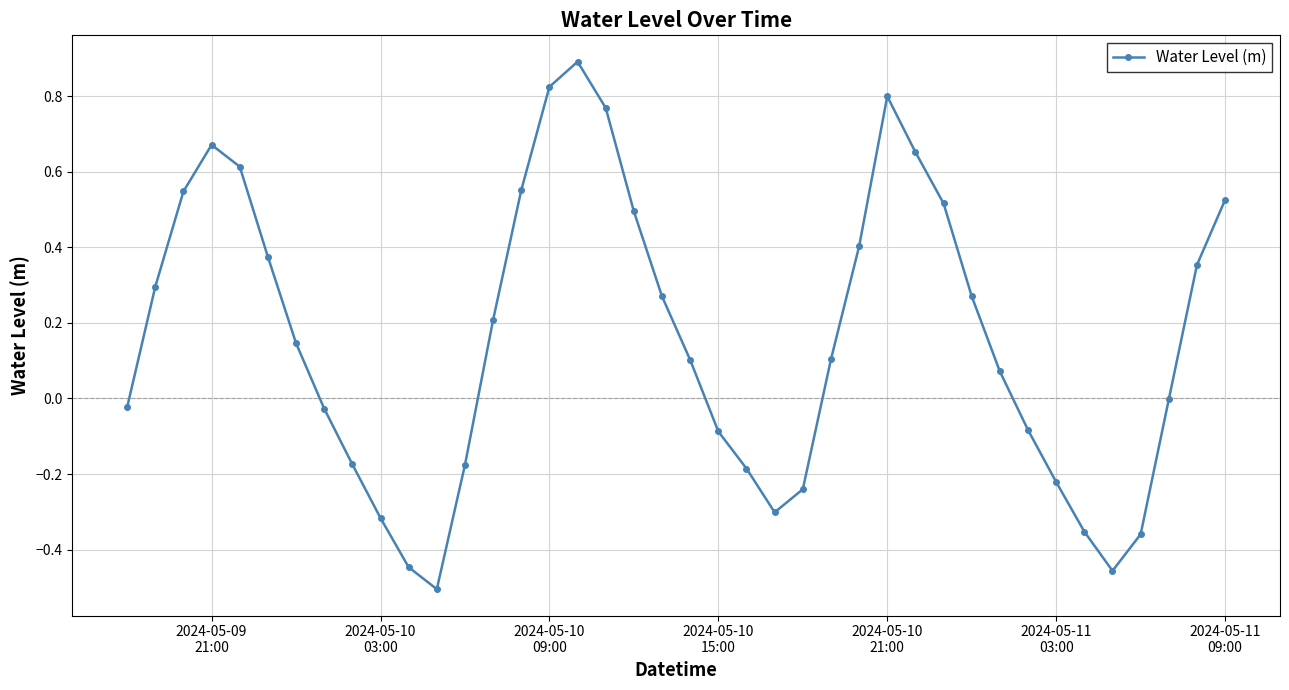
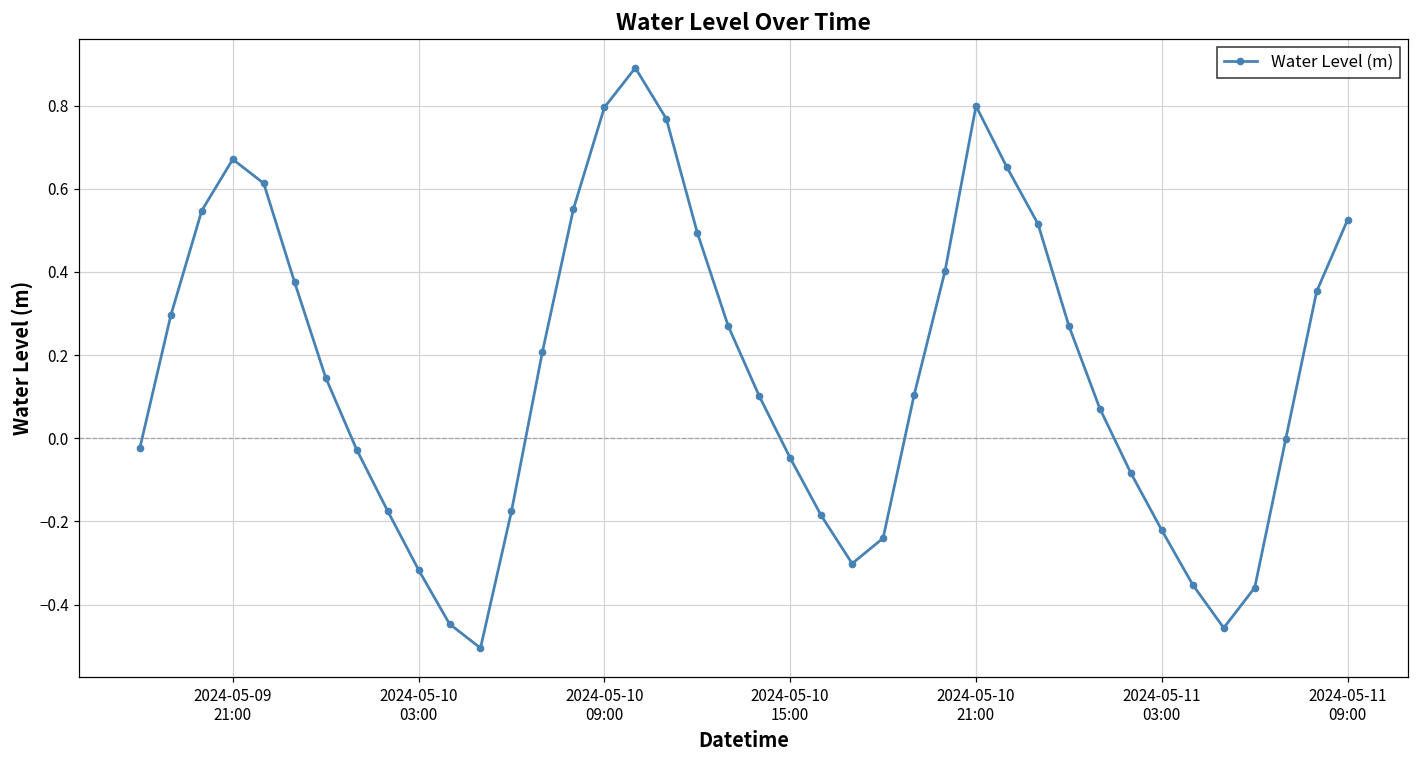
  {
    "2024-05-09 21:00": 0.67,
    "2024-05-10 03:00": -0.32,
-   "2024-05-10 09:00": 0.82,
-   "2024-05-10 15:00": -0.09,
+   "2024-05-10 09:00": 0.80,
+   "2024-05-10 15:00": -0.05,
    "2024-05-10 21:00": 0.80,
    "2024-05-11 03:00": -0.22,
    "2024-05-11 09:00": 0.53
  }
